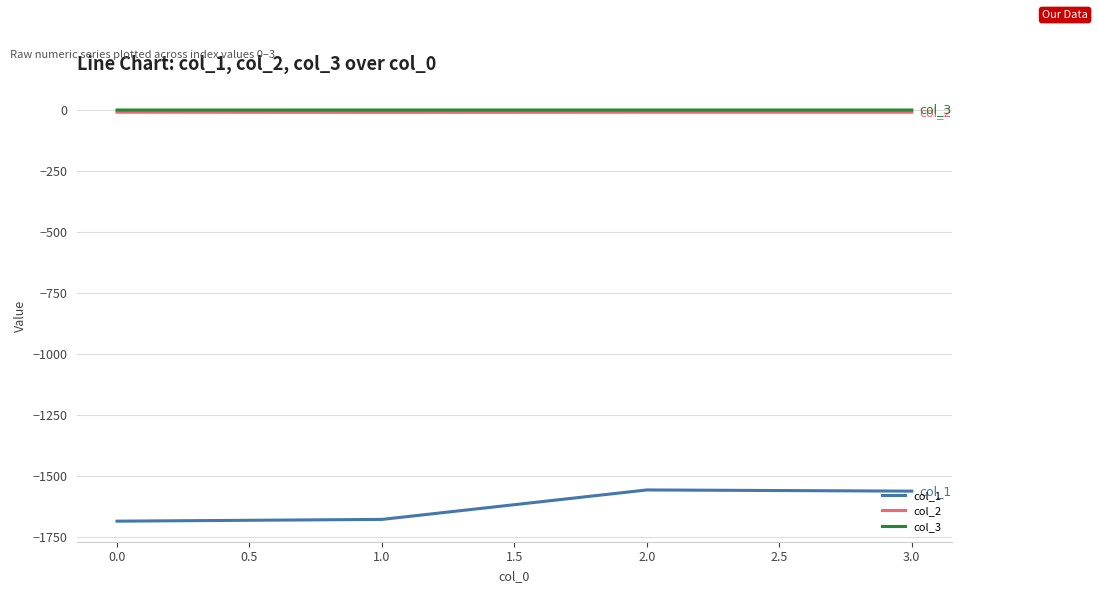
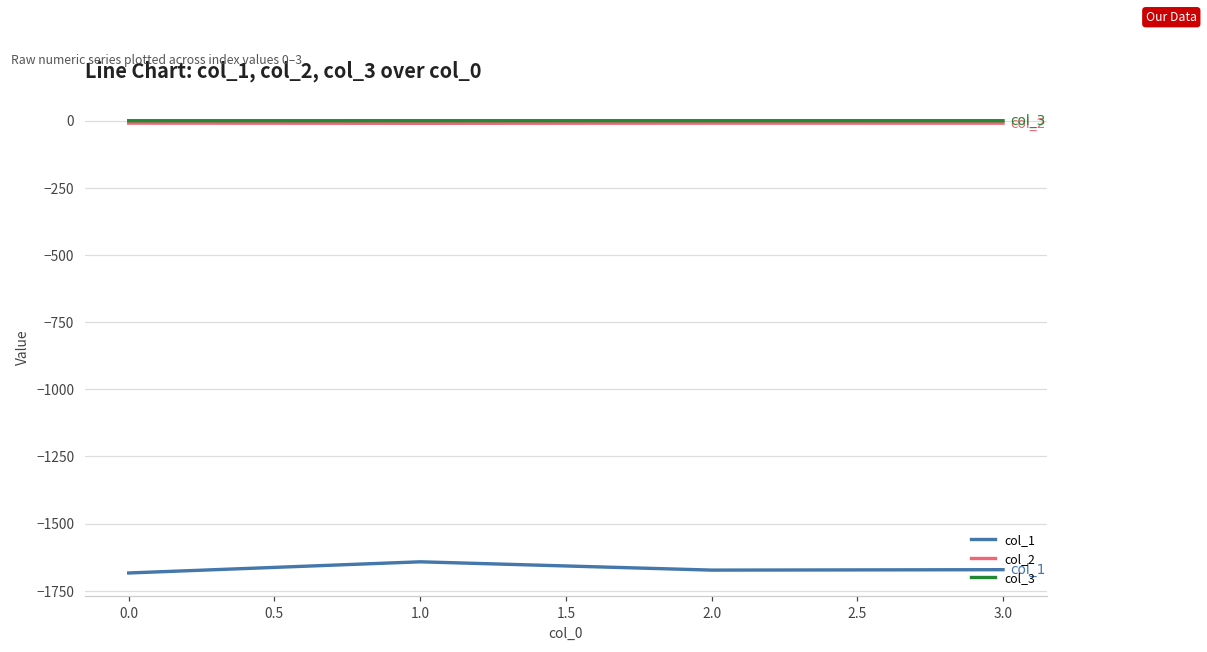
  {
    "col_1": {
      "0.0": -1680,
-     "1.0": -1680,
-     "2.0": -1560,
-     "3.0": -1560
+     "1.0": -1640,
+     "2.0": -1670,
+     "3.0": -1670
    }
  }
